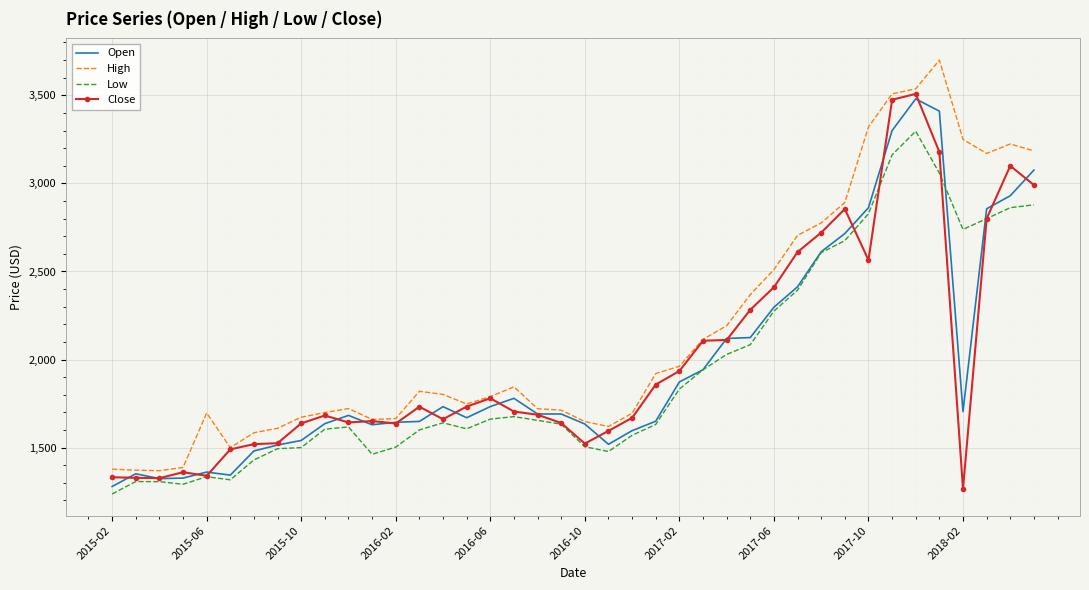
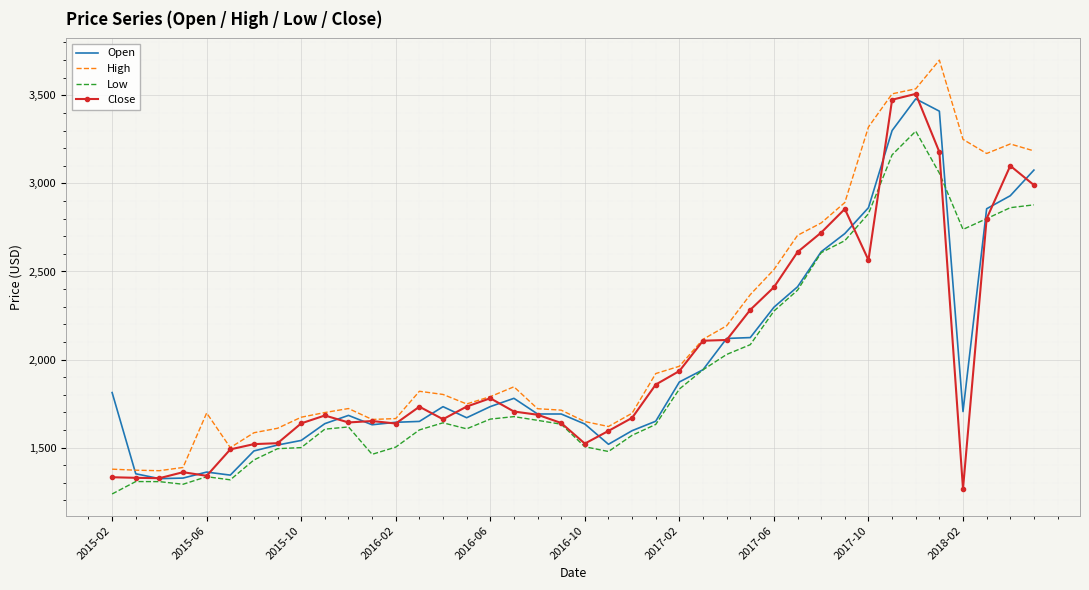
  {
    "Open": {
-     "2015-02": "1,280",
+     "2015-02": "1,810",
      "2015-06": "1,360",
      "2015-10": "1,540",
      "2016-06": "1,730",
      "2017-02": "1,870",
      "2017-06": "2,300",
      "2017-10": "2,860",
      "2018-02": "1,700"
    },
    "High": {
      "2015-02": "1,380",
      "2015-06": "1,700",
      "2015-10": "1,670",
      "2016-02": "1,670",
      "2017-02": "1,960",
      "2017-06": "2,510",
      "2017-10": "3,320",
      "2018-02": "3,250"
    },
    "Low": {
      "2015-02": "1,240",
      "2015-10": "1,500",
      "2016-02": "1,500",
      "2016-06": "1,660",
      "2016-10": "1,510",
      "2017-02": "1,830",
      "2017-06": "2,280",
      "2017-10": "2,830",
      "2018-02": "2,740"
    },
    "Close": {
      "2015-02": "1,330",
      "2015-10": "1,640",
      "2016-10": "1,520",
      "2017-02": "1,930",
      "2017-06": "2,410",
      "2017-10": "2,560",
      "2018-02": "1,270"
    }
  }
